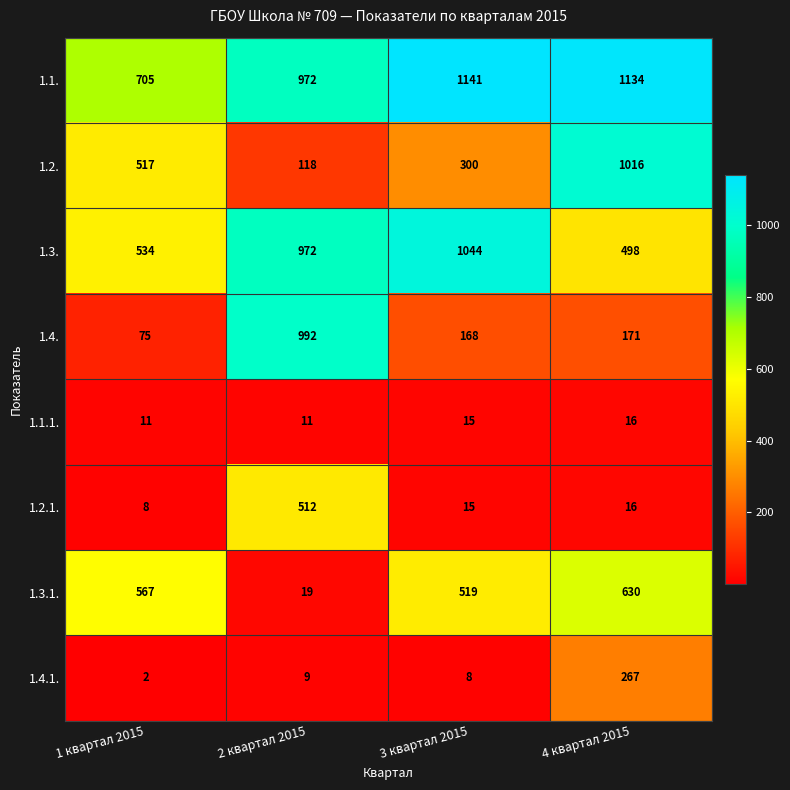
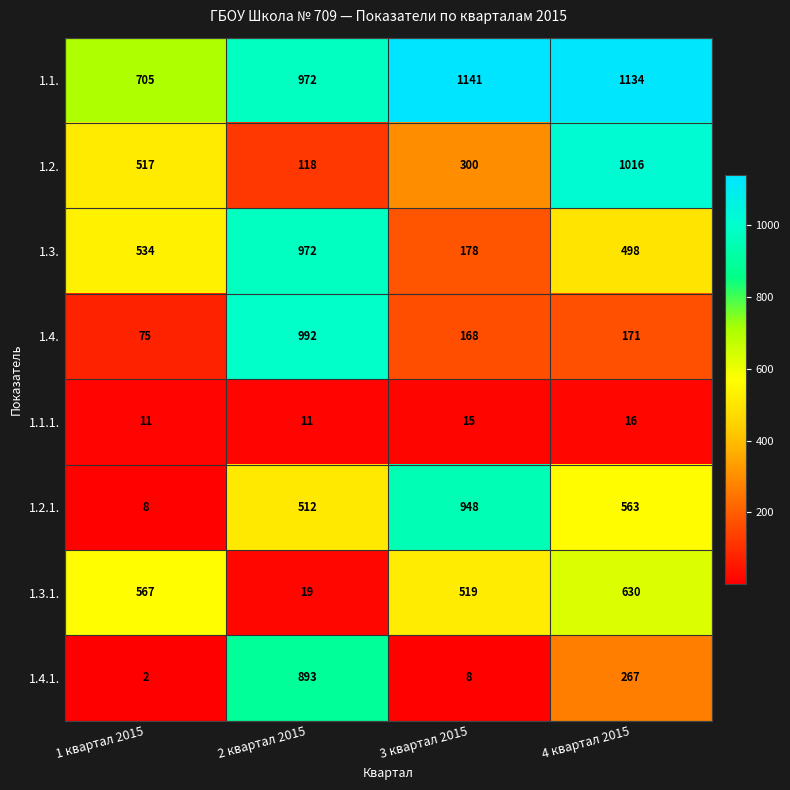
  {
    "1.1.": {
      "1 квартал 2015": 705,
      "2 квартал 2015": 972,
      "3 квартал 2015": 1141,
      "4 квартал 2015": 1134
    },
    "1.2.": {
      "1 квартал 2015": 517,
      "2 квартал 2015": 118,
      "3 квартал 2015": 300,
      "4 квартал 2015": 1016
    },
    "1.3.": {
      "1 квартал 2015": 534,
      "2 квартал 2015": 972,
-     "3 квартал 2015": 1044,
+     "3 квартал 2015": 178,
      "4 квартал 2015": 498
    },
    "1.4.": {
      "1 квартал 2015": 75,
      "2 квартал 2015": 992,
      "3 квартал 2015": 168,
      "4 квартал 2015": 171
    },
    "1.1.1.": {
      "1 квартал 2015": 11,
      "2 квартал 2015": 11,
      "3 квартал 2015": 15,
      "4 квартал 2015": 16
    },
    "1.2.1.": {
      "1 квартал 2015": 8,
      "2 квартал 2015": 512,
-     "3 квартал 2015": 15,
-     "4 квартал 2015": 16
+     "3 квартал 2015": 948,
+     "4 квартал 2015": 563
    },
    "1.3.1.": {
      "1 квартал 2015": 567,
      "2 квартал 2015": 19,
      "3 квартал 2015": 519,
      "4 квартал 2015": 630
    },
    "1.4.1.": {
      "1 квартал 2015": 2,
-     "2 квартал 2015": 9,
+     "2 квартал 2015": 893,
      "3 квартал 2015": 8,
      "4 квартал 2015": 267
    }
  }
